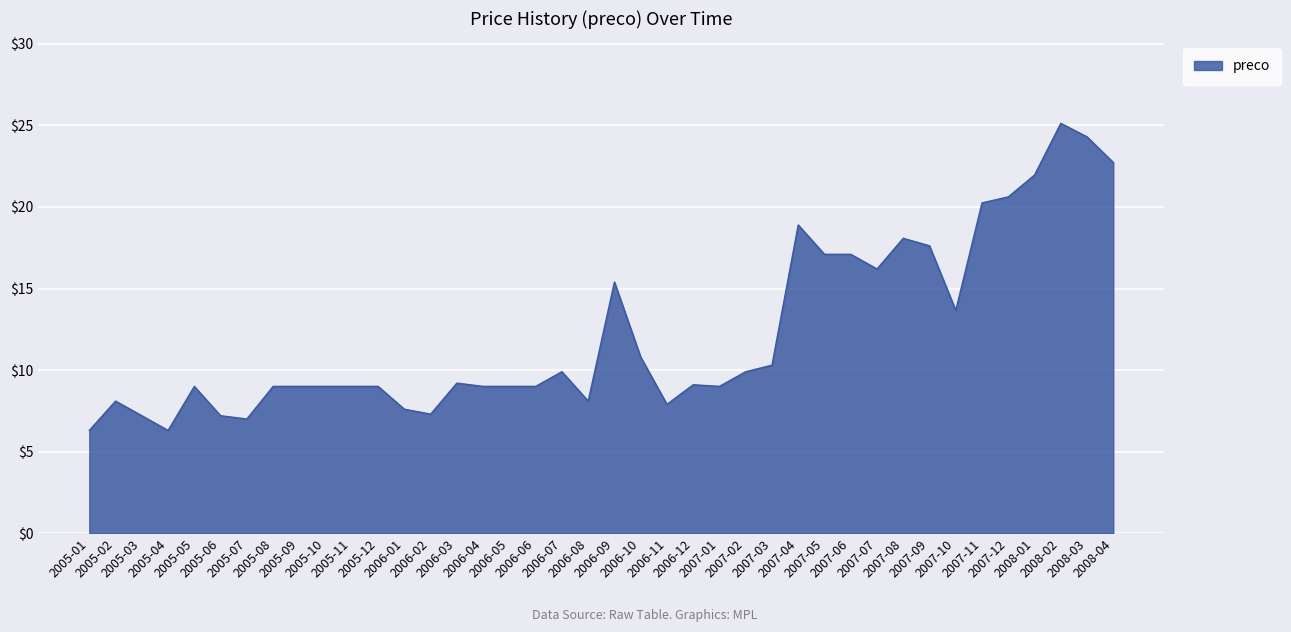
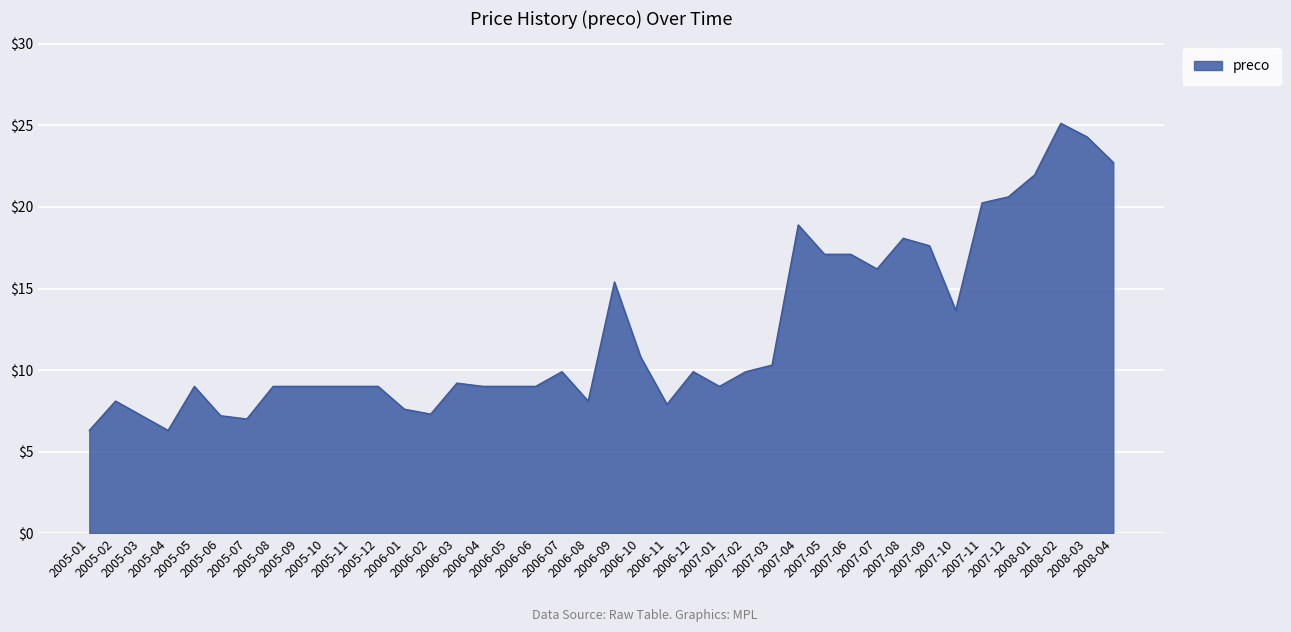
  {
    "2005-01": "$6.3",
    "2005-02": "$8.1",
    "2005-03": "$7.2",
    "2005-04": "$6.3",
    "2005-05": "$9.0",
    "2005-06": "$7.2",
    "2005-07": "$7.0",
    "2005-08": "$9.0",
    "2005-09": "$9.0",
    "2005-10": "$9.0",
    "2005-11": "$9.0",
    "2005-12": "$9.0",
    "2006-01": "$7.6",
    "2006-02": "$7.3",
    "2006-03": "$9.2",
    "2006-04": "$9.0",
    "2006-05": "$9.0",
    "2006-06": "$9.0",
    "2006-07": "$9.9",
    "2006-08": "$8.1",
    "2006-09": "$15.4",
    "2006-10": "$10.8",
    "2006-11": "$7.9",
-   "2006-12": "$9.1",
+   "2006-12": "$9.9",
    "2007-01": "$9.0",
    "2007-02": "$9.9",
    "2007-03": "$10.3",
    "2007-04": "$18.9",
    "2007-05": "$17.1",
    "2007-06": "$17.1",
    "2007-07": "$16.2",
    "2007-08": "$18.1",
    "2007-09": "$17.6",
    "2007-10": "$13.7",
    "2007-11": "$20.3",
    "2007-12": "$20.6",
    "2008-01": "$22.0",
    "2008-02": "$25.1",
    "2008-03": "$24.3",
    "2008-04": "$22.7"
  }
